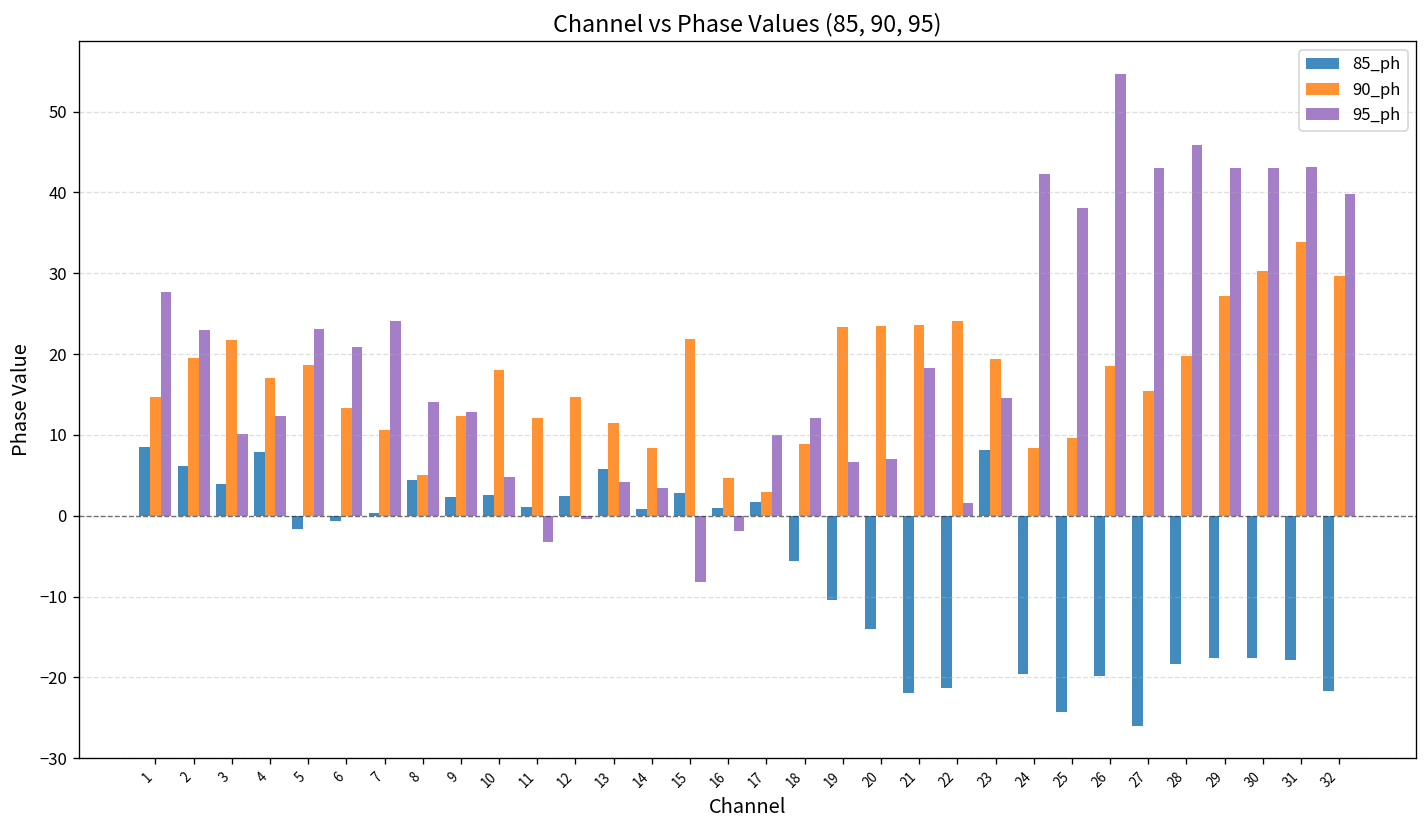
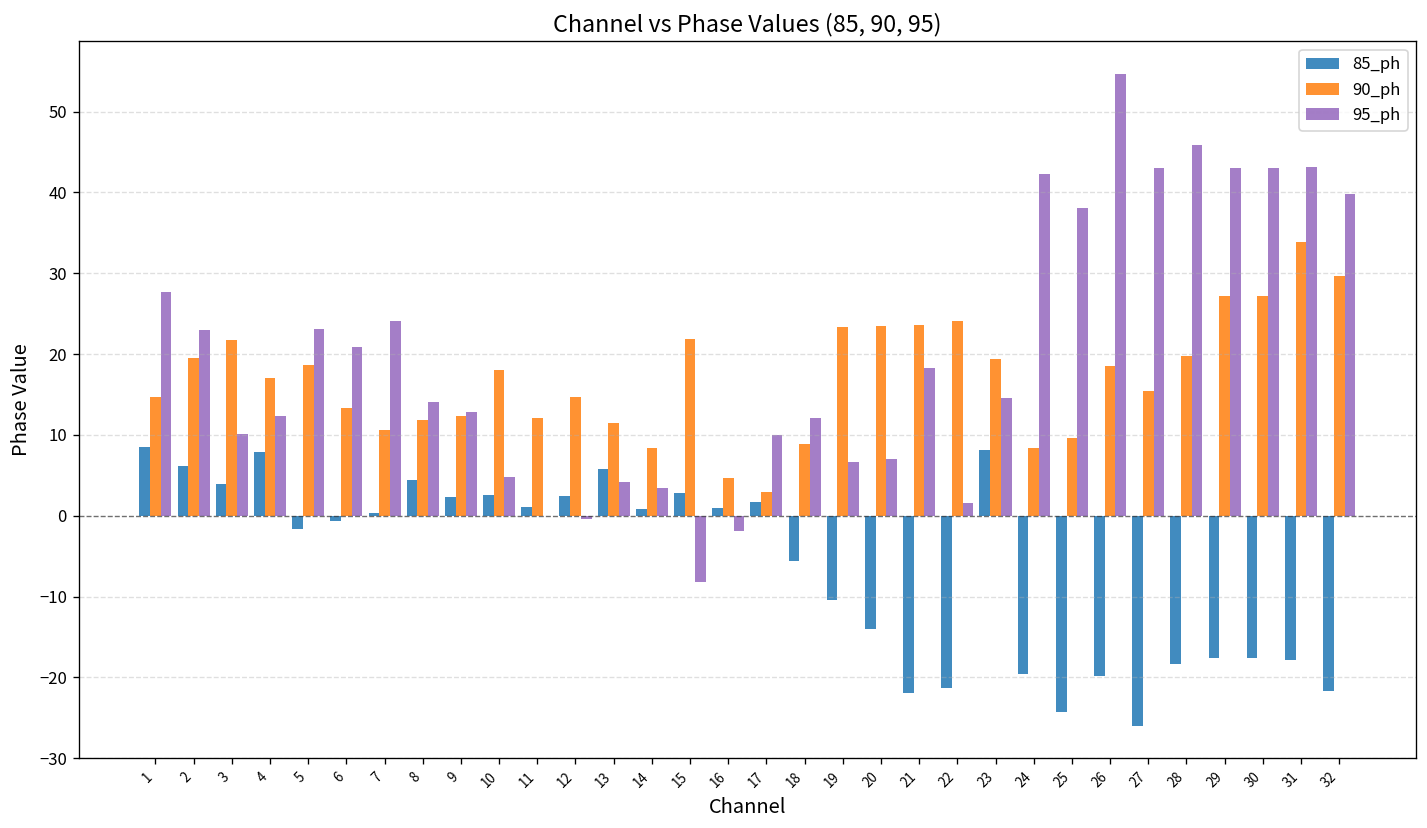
  {
    "85_ph": {
      "1": 8,
      "2": 6,
      "3": 4,
      "4": 8,
      "5": -2,
      "6": -1,
      "8": 4,
      "9": 2,
      "10": 3,
      "11": 1,
      "12": 2,
      "13": 6,
      "14": 1,
      "15": 3,
      "16": 1,
      "17": 2,
      "18": -6,
      "19": -10,
      "20": -14,
      "21": -22,
      "22": -21,
      "23": 8,
      "24": -20,
      "25": -24,
      "26": -20,
      "27": -26,
      "28": -18,
      "29": -18,
      "30": -18,
      "31": -18,
      "32": -22
    },
    "90_ph": {
      "1": 15,
      "2": 19,
      "3": 22,
      "4": 17,
      "5": 19,
      "6": 13,
      "7": 11,
-     "8": 5,
+     "8": 12,
      "9": 12,
      "10": 18,
      "11": 12,
      "12": 15,
      "13": 11,
      "14": 8,
      "15": 22,
      "16": 5,
      "17": 3,
      "18": 9,
      "19": 23,
      "20": 24,
      "21": 24,
      "22": 24,
      "23": 19,
      "24": 8,
      "25": 10,
      "26": 19,
      "27": 15,
      "28": 20,
      "29": 27,
-     "30": 30,
+     "30": 27,
      "31": 34,
      "32": 30
    },
    "95_ph": {
      "1": 28,
      "2": 23,
      "3": 10,
      "4": 12,
      "5": 23,
      "6": 21,
      "7": 24,
      "8": 14,
      "9": 13,
      "10": 5,
-     "11": -3,
+     "11": 0,
      "13": 4,
      "14": 3,
      "15": -8,
      "16": -2,
      "17": 10,
      "18": 12,
      "19": 7,
      "20": 7,
      "21": 18,
      "22": 2,
      "23": 15,
      "24": 42,
      "25": 38,
      "26": 55,
      "27": 43,
      "28": 46,
      "29": 43,
      "30": 43,
      "31": 43,
      "32": 40
    }
  }
